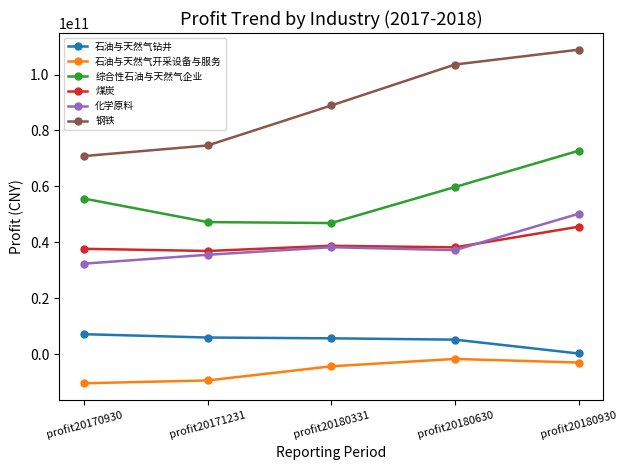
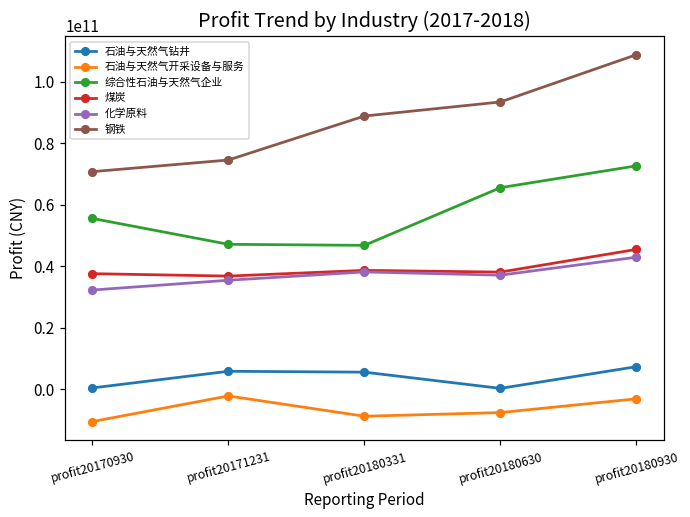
  {
    "石油与天然气钻井": {
-     "profit20170930": 7000000000,
+     "profit20170930": 1000000000,
      "profit20171231": 6000000000,
      "profit20180331": 6000000000,
-     "profit20180630": 5000000000,
-     "profit20180930": 0
+     "profit20180630": 0,
+     "profit20180930": 7000000000
    },
    "石油与天然气开采设备与服务": {
      "profit20170930": -10000000000,
-     "profit20171231": -9000000000,
-     "profit20180331": -4000000000,
-     "profit20180630": -2000000000,
+     "profit20171231": -2000000000,
+     "profit20180331": -9000000000,
+     "profit20180630": -8000000000,
      "profit20180930": -3000000000
    },
    "综合性石油与天然气企业": {
      "profit20170930": 56000000000,
      "profit20171231": 47000000000,
      "profit20180331": 47000000000,
-     "profit20180630": 60000000000,
+     "profit20180630": 66000000000,
      "profit20180930": 73000000000
    },
    "煤炭": {
      "profit20170930": 38000000000,
      "profit20171231": 37000000000,
      "profit20180630": 38000000000,
      "profit20180930": 46000000000
    },
    "化学原料": {
      "profit20170930": 32000000000,
      "profit20171231": 36000000000,
      "profit20180630": 37000000000,
-     "profit20180930": 50000000000
+     "profit20180930": 43000000000
    },
    "钢铁": {
      "profit20170930": 71000000000,
      "profit20171231": 75000000000,
      "profit20180331": 89000000000,
-     "profit20180630": 104000000000,
+     "profit20180630": 93000000000,
      "profit20180930": 109000000000
    }
  }
